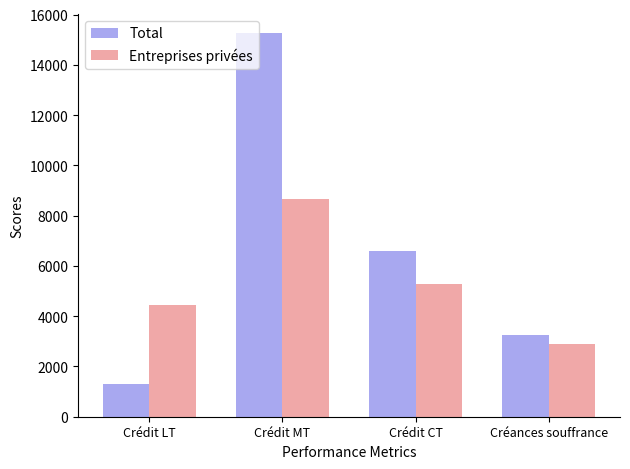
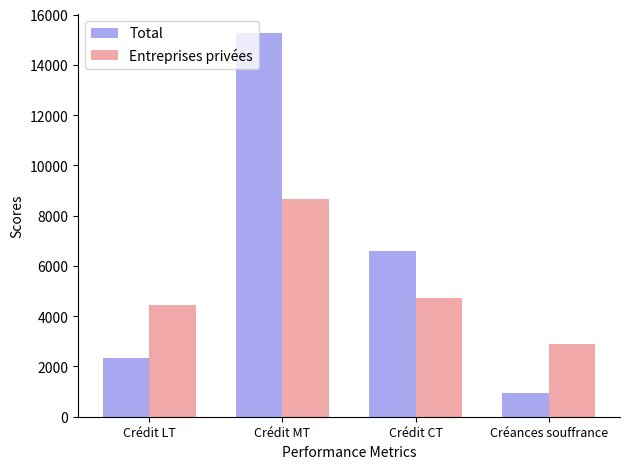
  {
    "Total": {
-     "Crédit LT": 1300,
+     "Crédit LT": 2300,
      "Crédit MT": 15300,
      "Crédit CT": 6600,
-     "Créances souffrance": 3300
+     "Créances souffrance": 900
    },
    "Entreprises privées": {
      "Crédit LT": 4400,
      "Crédit MT": 8700,
-     "Crédit CT": 5300,
+     "Crédit CT": 4700,
      "Créances souffrance": 2900
    }
  }
